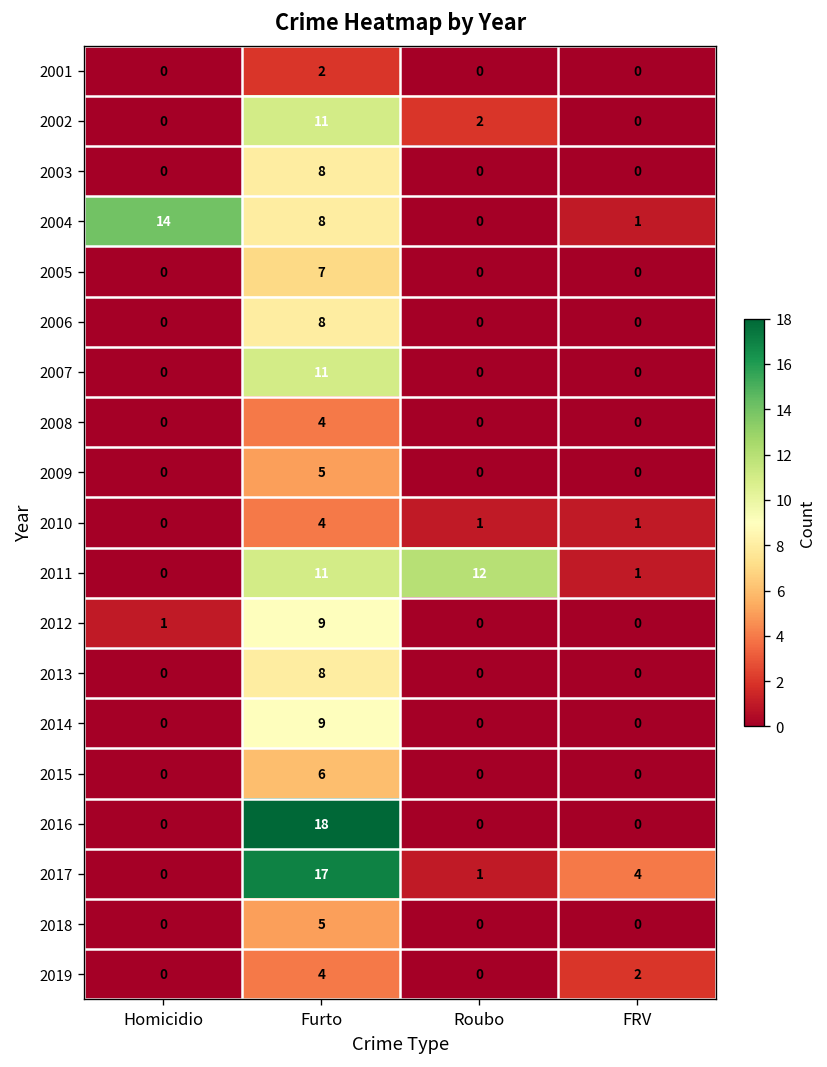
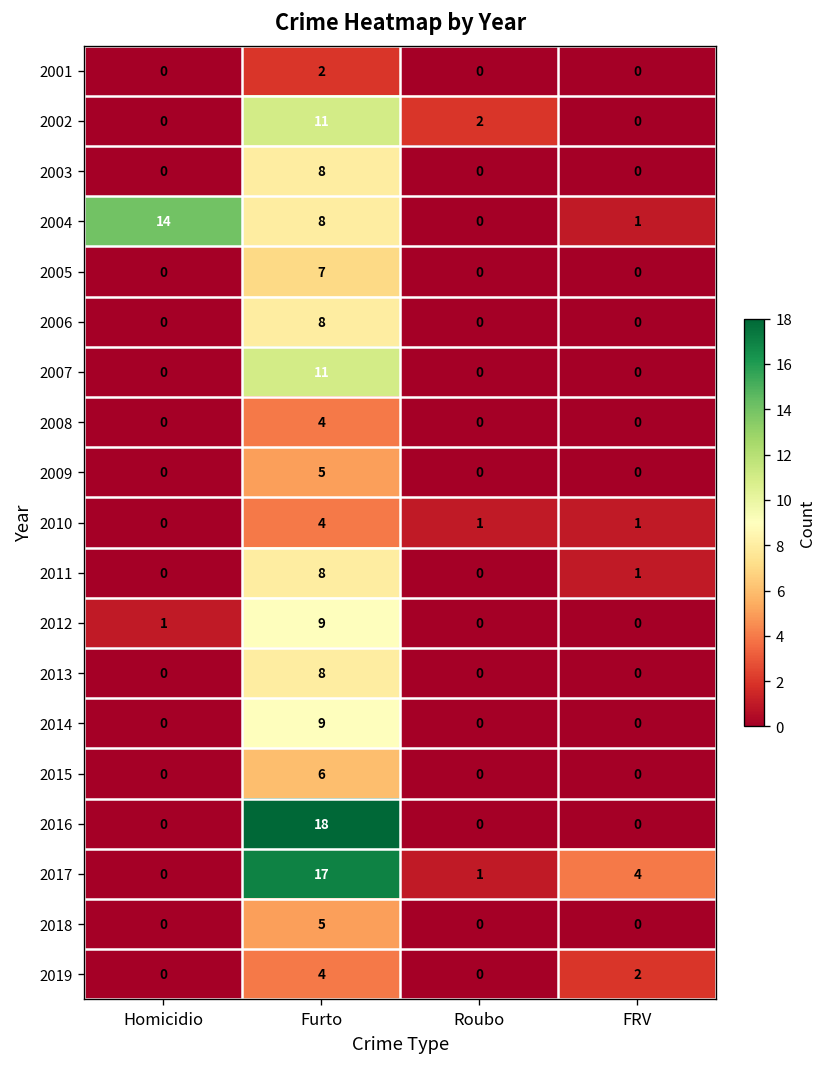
  {
    "2001": {
      "Homicidio": 0,
      "Furto": 2,
      "Roubo": 0,
      "FRV": 0
    },
    "2002": {
      "Homicidio": 0,
      "Furto": 11,
      "Roubo": 2,
      "FRV": 0
    },
    "2003": {
      "Homicidio": 0,
      "Furto": 8,
      "Roubo": 0,
      "FRV": 0
    },
    "2004": {
      "Homicidio": 14,
      "Furto": 8,
      "Roubo": 0,
      "FRV": 1
    },
    "2005": {
      "Homicidio": 0,
      "Furto": 7,
      "Roubo": 0,
      "FRV": 0
    },
    "2006": {
      "Homicidio": 0,
      "Furto": 8,
      "Roubo": 0,
      "FRV": 0
    },
    "2007": {
      "Homicidio": 0,
      "Furto": 11,
      "Roubo": 0,
      "FRV": 0
    },
    "2008": {
      "Homicidio": 0,
      "Furto": 4,
      "Roubo": 0,
      "FRV": 0
    },
    "2009": {
      "Homicidio": 0,
      "Furto": 5,
      "Roubo": 0,
      "FRV": 0
    },
    "2010": {
      "Homicidio": 0,
      "Furto": 4,
      "Roubo": 1,
      "FRV": 1
    },
    "2011": {
      "Homicidio": 0,
-     "Furto": 11,
-     "Roubo": 12,
+     "Furto": 8,
+     "Roubo": 0,
      "FRV": 1
    },
    "2012": {
      "Homicidio": 1,
      "Furto": 9,
      "Roubo": 0,
      "FRV": 0
    },
    "2013": {
      "Homicidio": 0,
      "Furto": 8,
      "Roubo": 0,
      "FRV": 0
    },
    "2014": {
      "Homicidio": 0,
      "Furto": 9,
      "Roubo": 0,
      "FRV": 0
    },
    "2015": {
      "Homicidio": 0,
      "Furto": 6,
      "Roubo": 0,
      "FRV": 0
    },
    "2016": {
      "Homicidio": 0,
      "Furto": 18,
      "Roubo": 0,
      "FRV": 0
    },
    "2017": {
      "Homicidio": 0,
      "Furto": 17,
      "Roubo": 1,
      "FRV": 4
    },
    "2018": {
      "Homicidio": 0,
      "Furto": 5,
      "Roubo": 0,
      "FRV": 0
    },
    "2019": {
      "Homicidio": 0,
      "Furto": 4,
      "Roubo": 0,
      "FRV": 2
    }
  }
